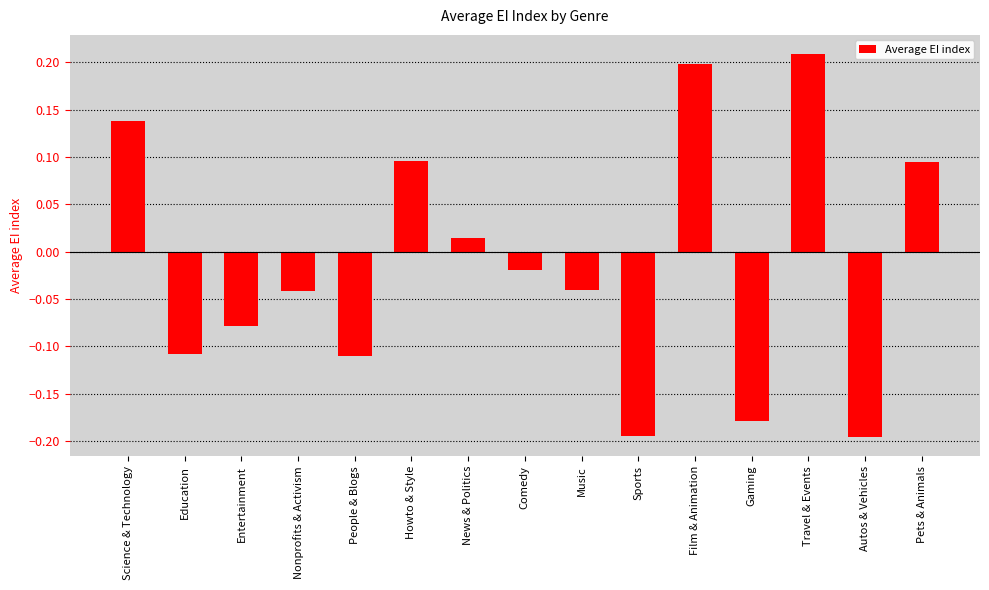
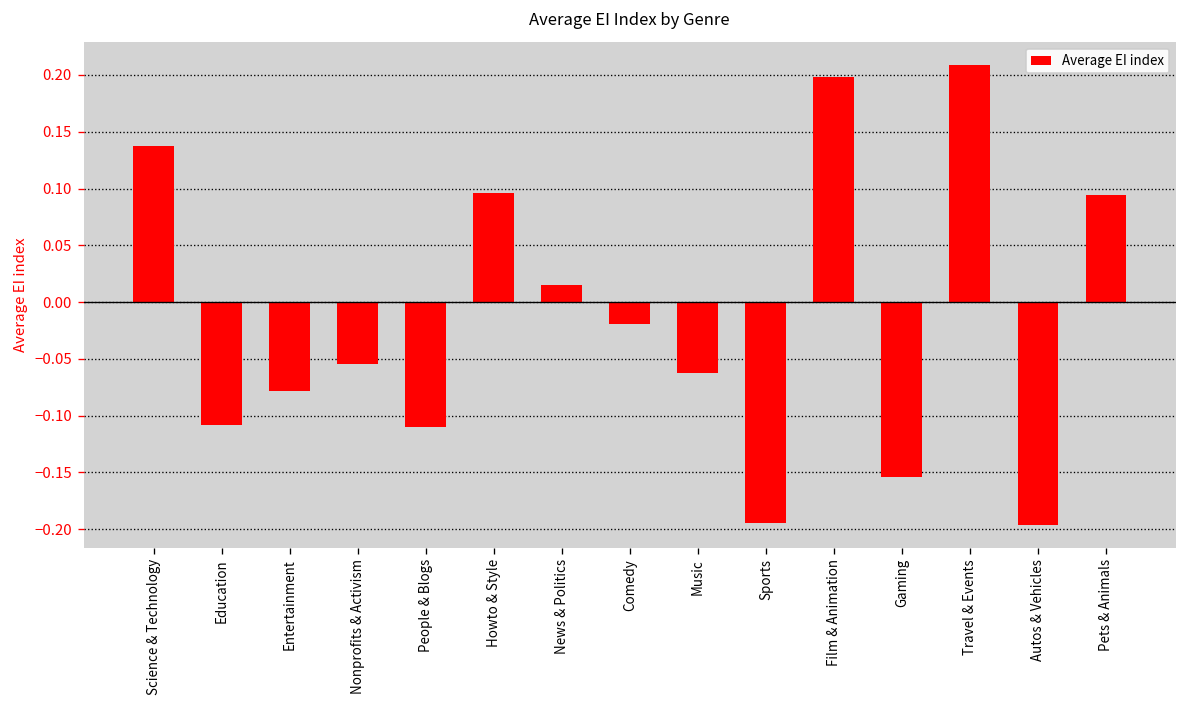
  {
    "Science & Technology": 0.14,
    "Education": -0.11,
    "Entertainment": -0.08,
-   "Nonprofits & Activism": -0.04,
+   "Nonprofits & Activism": -0.05,
    "People & Blogs": -0.11,
    "Howto & Style": 0.10,
    "News & Politics": 0.01,
    "Comedy": -0.02,
-   "Music": -0.04,
+   "Music": -0.06,
    "Sports": -0.19,
    "Film & Animation": 0.20,
-   "Gaming": -0.18,
+   "Gaming": -0.15,
    "Travel & Events": 0.21,
    "Autos & Vehicles": -0.20,
    "Pets & Animals": 0.09
  }
